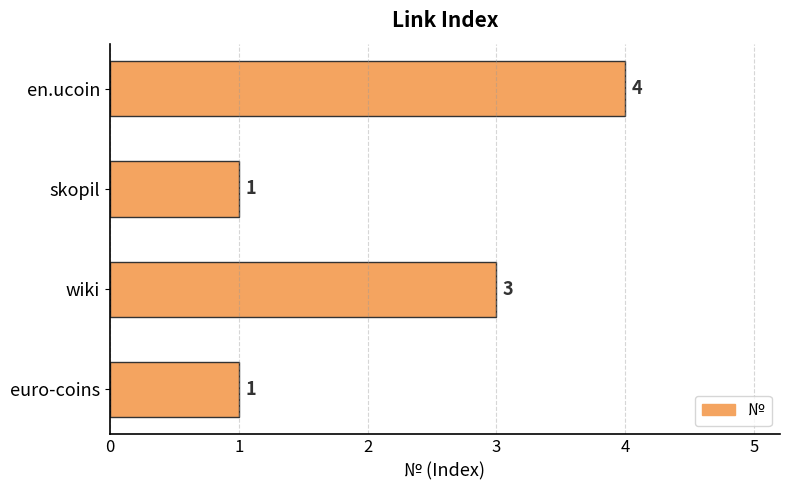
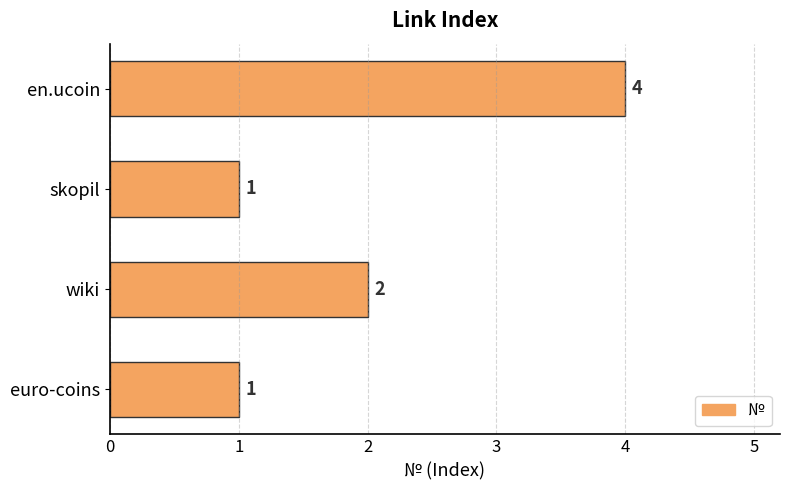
  {
    "en.ucoin": 4,
    "skopil": 1,
-   "wiki": 3,
+   "wiki": 2,
    "euro-coins": 1
  }
